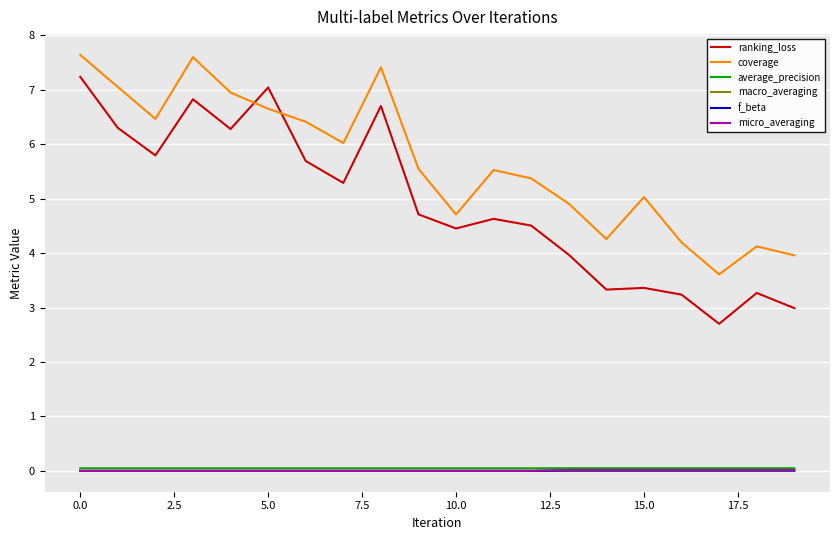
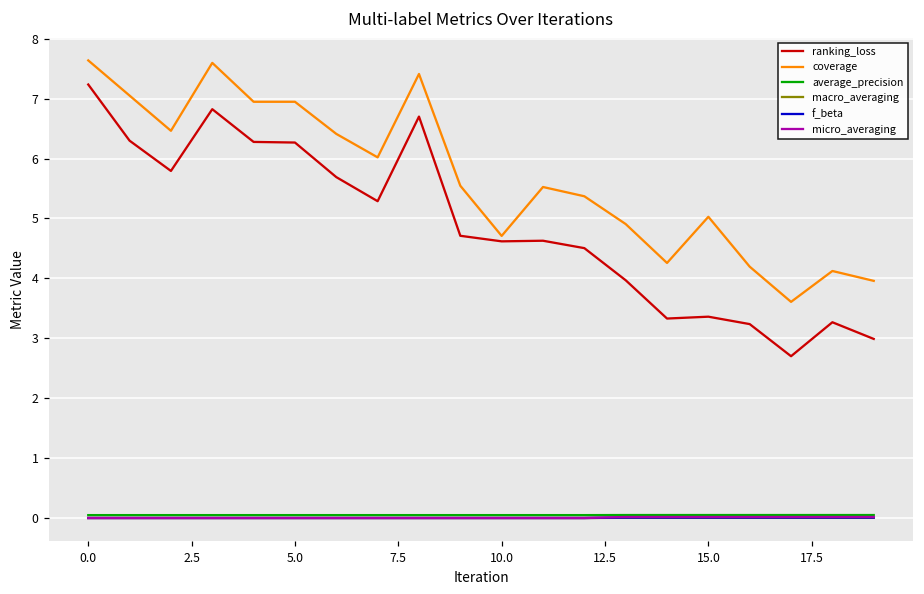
  {
    "ranking_loss": {
      "0.0": 7.2,
-     "5.0": 7.0,
-     "10.0": 4.5,
+     "5.0": 6.3,
+     "10.0": 4.6,
      "15.0": 3.4
    },
    "coverage": {
      "0.0": 7.6,
-     "5.0": 6.7,
+     "5.0": 6.9,
      "10.0": 4.7,
      "15.0": 5.0
    },
    "average_precision": {
      "0.0": 0.0,
      "5.0": 0.0,
      "10.0": 0.0
    }
  }
